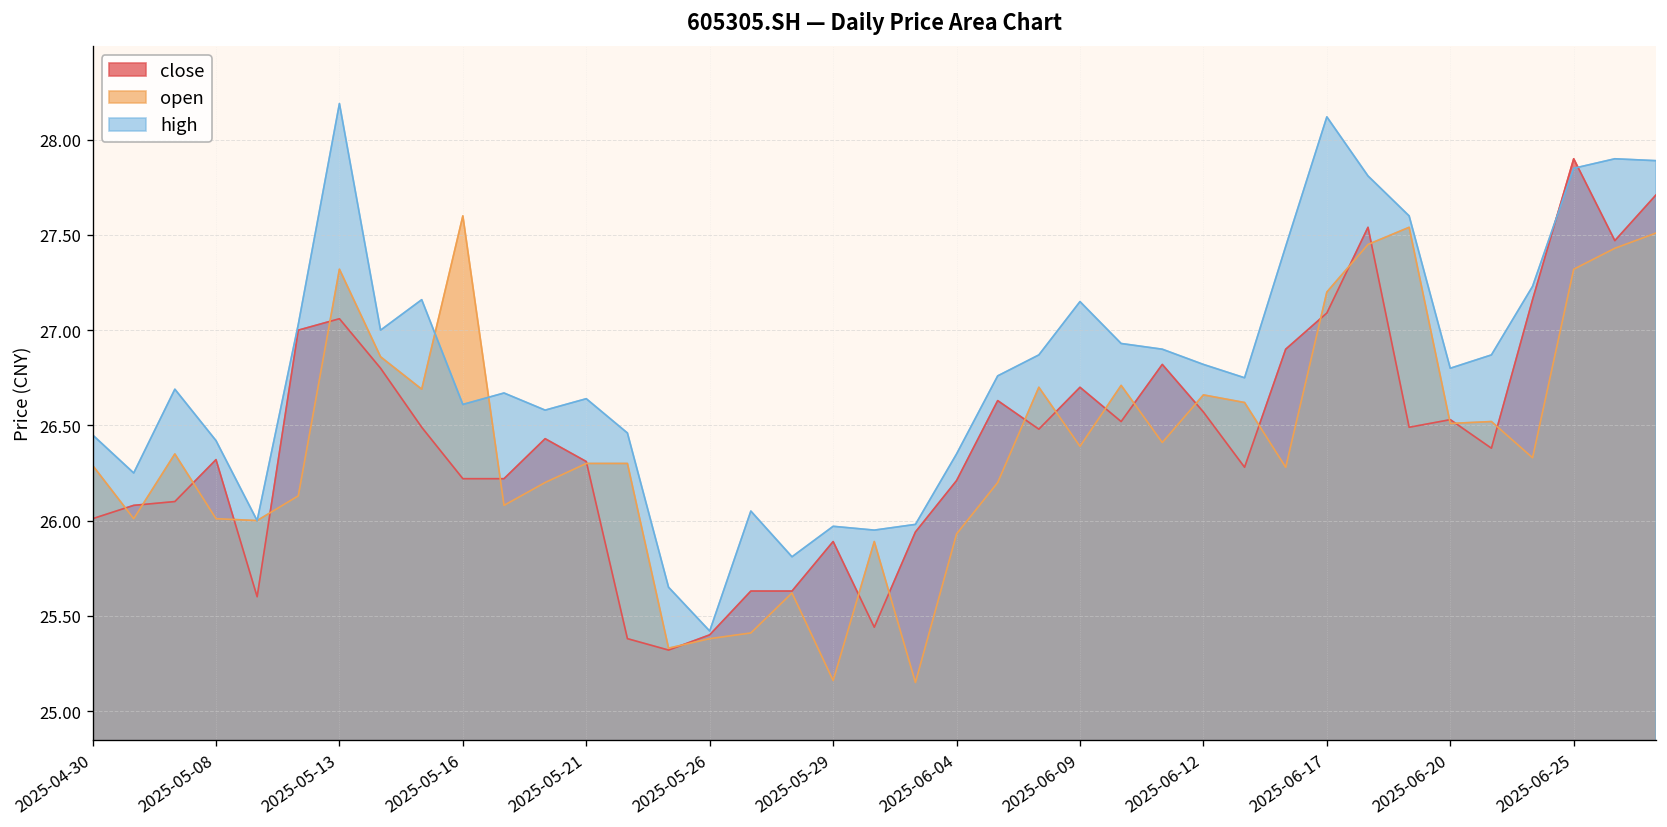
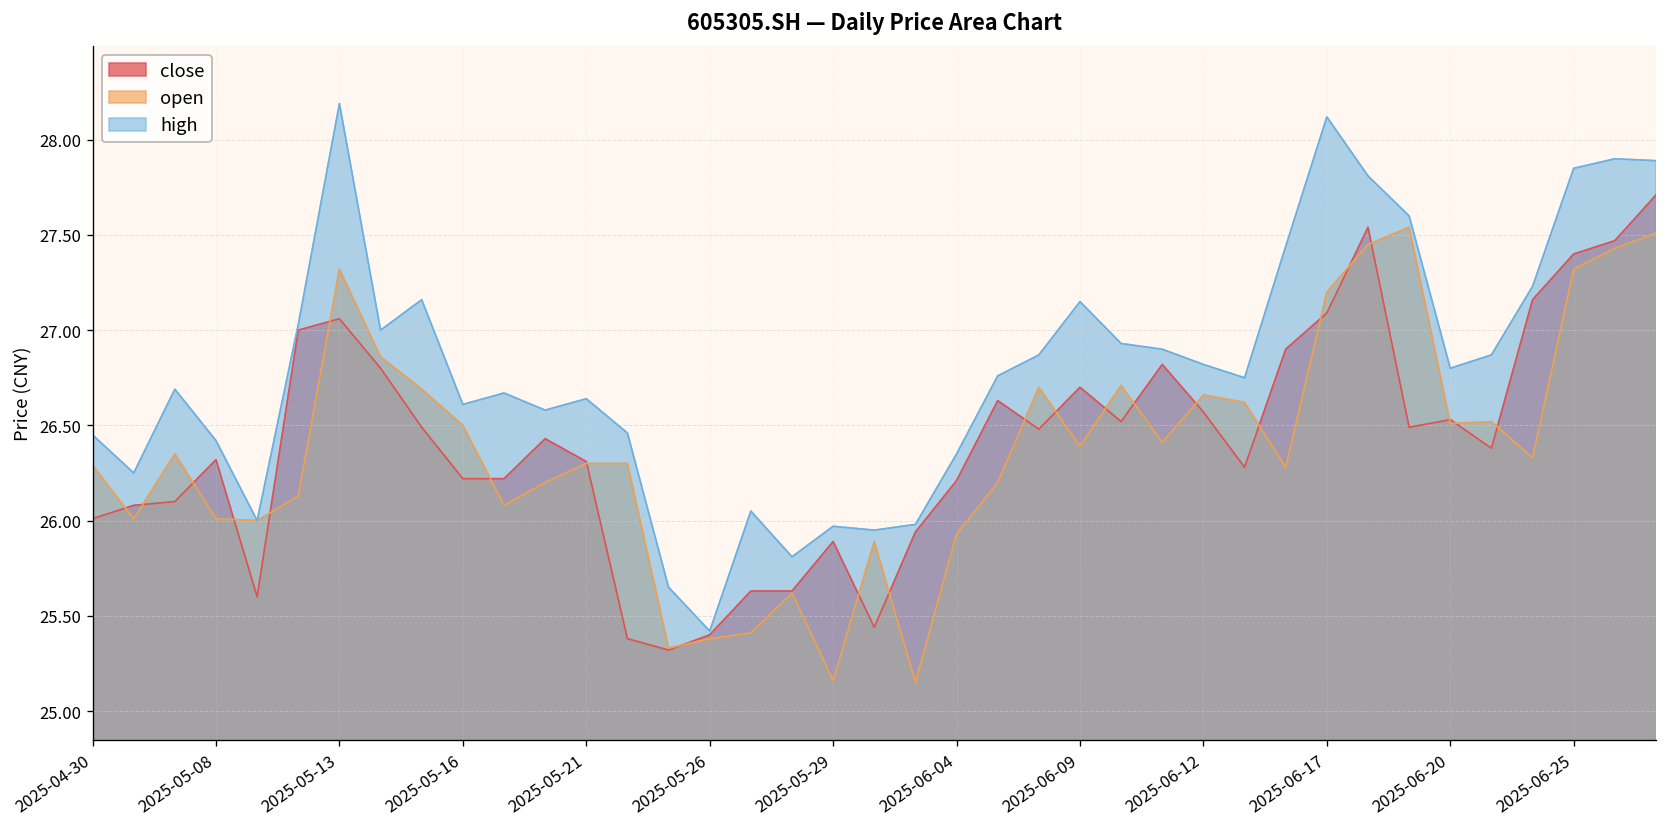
  {
    "close": {
      "2025-04-30": 26.0,
      "2025-05-08": 26.32,
      "2025-05-13": 27.06,
      "2025-05-16": 26.22,
      "2025-05-26": 25.4,
      "2025-05-29": 25.9,
      "2025-06-04": 26.2,
      "2025-06-09": 26.7,
      "2025-06-12": 26.57,
      "2025-06-17": 27.1,
      "2025-06-20": 26.53,
-     "2025-06-25": 27.9
+     "2025-06-25": 27.4
    },
    "open": {
      "2025-04-30": 26.3,
      "2025-05-08": 26.0,
      "2025-05-13": 27.32,
-     "2025-05-16": 27.6,
+     "2025-05-16": 26.5,
      "2025-05-26": 25.38,
      "2025-05-29": 25.16,
      "2025-06-04": 25.93,
      "2025-06-09": 26.4,
      "2025-06-12": 26.66,
      "2025-06-17": 27.2,
      "2025-06-20": 26.5,
      "2025-06-25": 27.32
    },
    "high": {
      "2025-04-30": 26.45,
      "2025-05-08": 26.42,
      "2025-05-13": 28.2,
      "2025-05-16": 26.6,
      "2025-05-21": 26.64,
      "2025-05-26": 25.42,
      "2025-05-29": 25.97,
      "2025-06-04": 26.35,
      "2025-06-09": 27.15,
      "2025-06-12": 26.82,
      "2025-06-17": 28.12,
      "2025-06-20": 26.8,
      "2025-06-25": 27.85
    }
  }
